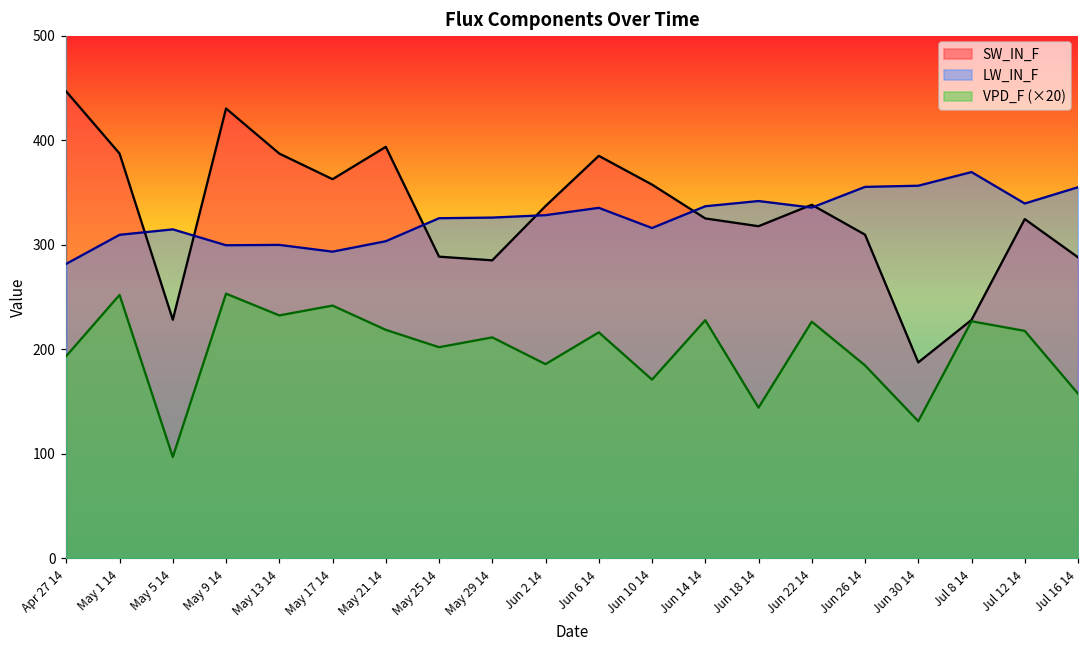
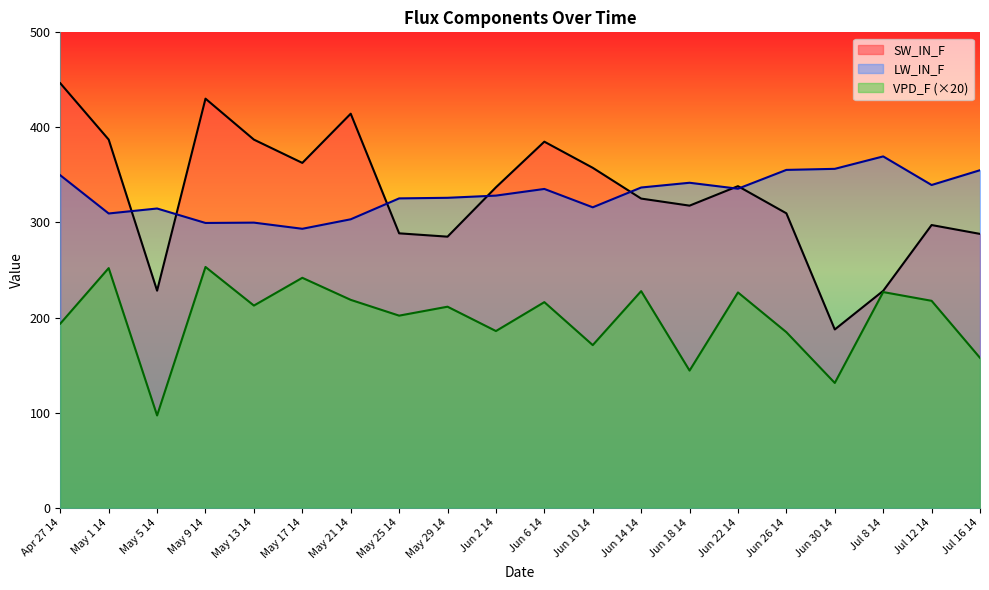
  {
    "SW_IN_F": {
      "Apr 27 14": 450,
      "May 1 14": 390,
      "May 5 14": 230,
      "May 9 14": 430,
      "May 13 14": 390,
      "May 17 14": 360,
-     "May 21 14": 390,
+     "May 21 14": 410,
      "May 25 14": 290,
      "May 29 14": 290,
      "Jun 2 14": 340,
      "Jun 6 14": 380,
      "Jun 10 14": 360,
      "Jun 14 14": 330,
      "Jun 18 14": 320,
      "Jun 26 14": 310,
      "Jun 30 14": 190,
-     "Jul 12 14": 320,
+     "Jul 12 14": 300,
      "Jul 16 14": 290
    },
    "LW_IN_F": {
-     "Apr 27 14": 280,
+     "Apr 27 14": 350,
      "May 1 14": 310,
      "May 5 14": 310,
      "May 9 14": 300,
      "May 13 14": 300,
      "May 17 14": 290,
      "May 21 14": 300,
      "May 25 14": 330,
      "May 29 14": 330,
      "Jun 2 14": 330,
      "Jun 6 14": 340,
      "Jun 10 14": 320,
      "Jun 14 14": 340,
      "Jun 18 14": 340,
      "Jun 26 14": 360,
      "Jun 30 14": 360,
      "Jul 8 14": 370,
      "Jul 12 14": 340,
      "Jul 16 14": 350
    },
    "VPD_F (×20)": {
      "Apr 27 14": 190,
      "May 1 14": 250,
      "May 5 14": 100,
      "May 9 14": 250,
-     "May 13 14": 230,
+     "May 13 14": 210,
      "May 17 14": 240,
      "May 21 14": 220,
      "May 25 14": 200,
      "May 29 14": 210,
      "Jun 2 14": 190,
      "Jun 6 14": 220,
      "Jun 10 14": 170,
      "Jun 14 14": 230,
      "Jun 18 14": 140,
      "Jun 22 14": 230,
      "Jun 26 14": 180,
      "Jun 30 14": 130,
      "Jul 12 14": 220,
      "Jul 16 14": 160
    }
  }
